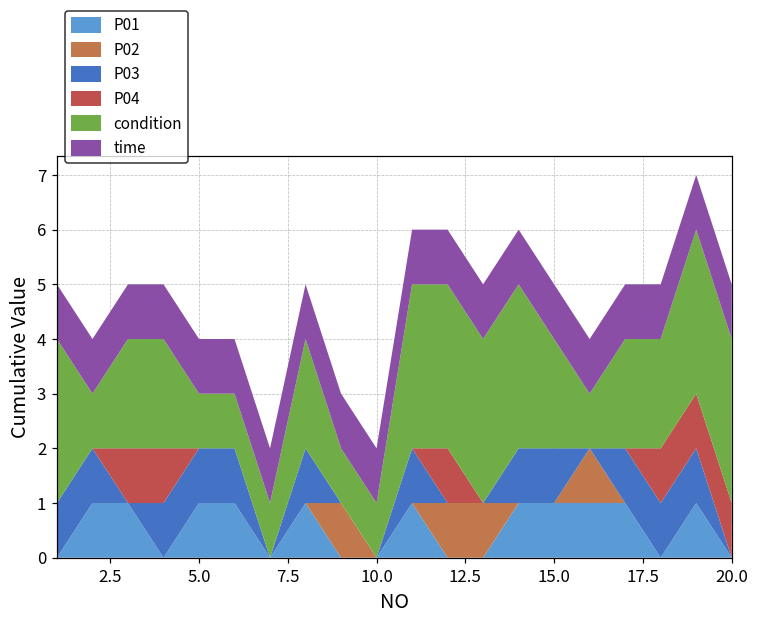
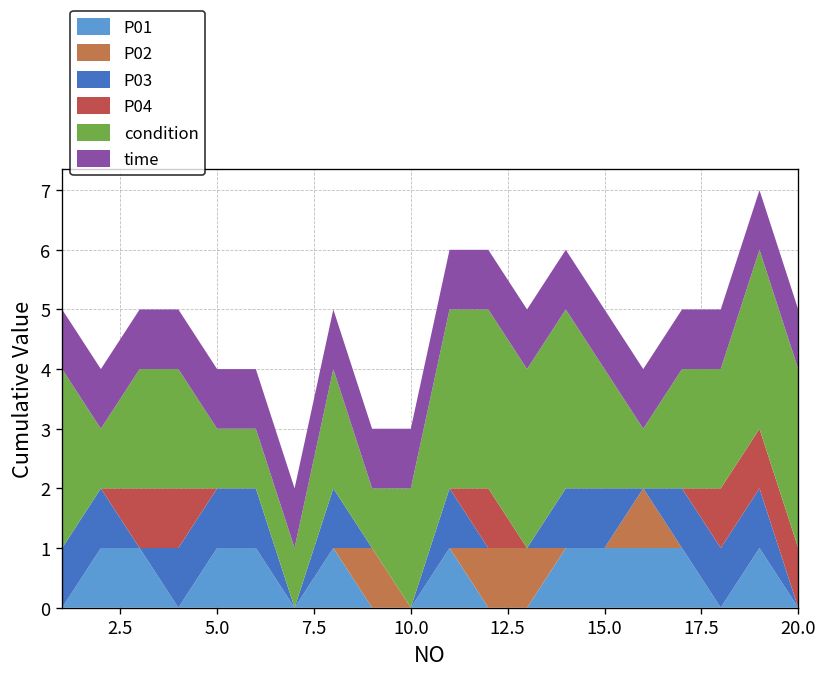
  {
    "condition": {
-     "10.0": 1
+     "10.0": 2
    }
  }
